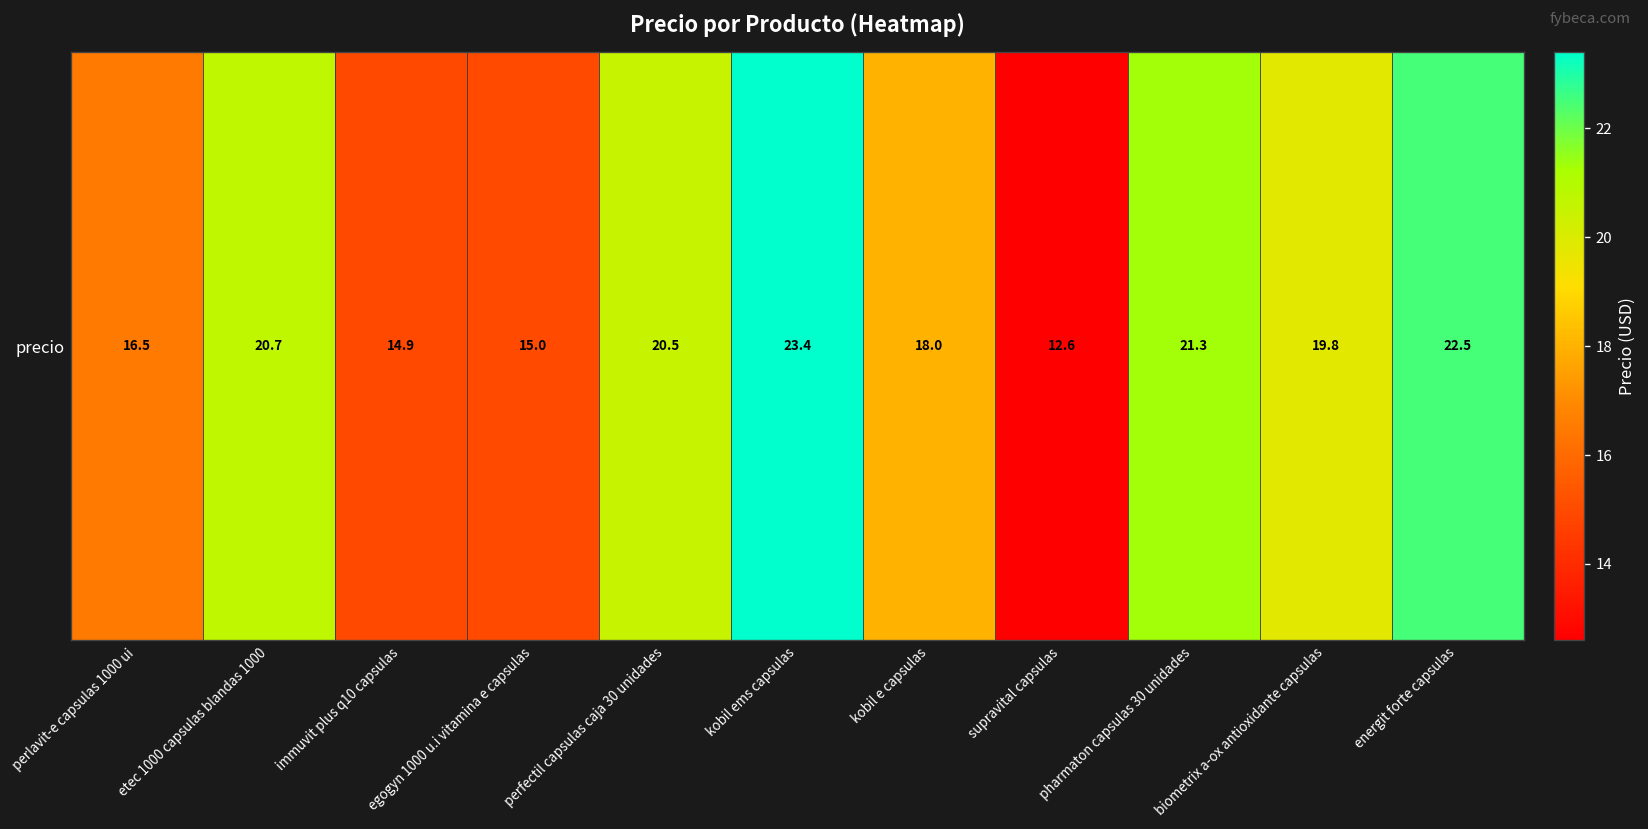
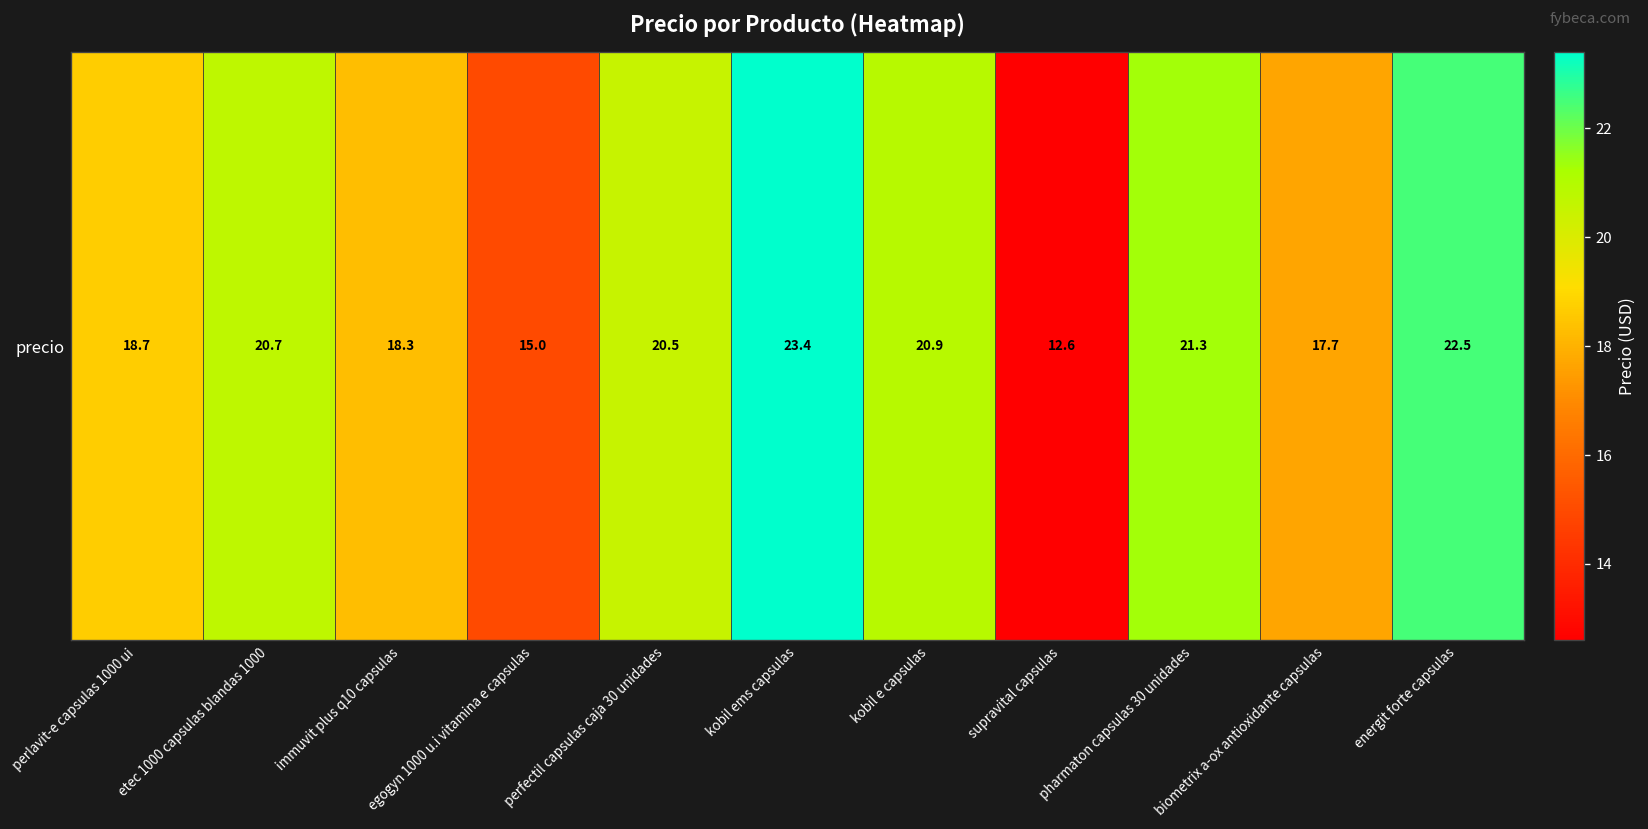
  {
    "precio": {
-     "perlavit-e capsulas 1000 ui": 16.5,
+     "perlavit-e capsulas 1000 ui": 18.7,
      "etec 1000 capsulas blandas 1000": 20.7,
-     "immuvit plus q10 capsulas": 14.9,
+     "immuvit plus q10 capsulas": 18.3,
      "egogyn 1000 u.i vitamina e capsulas": 15.0,
      "perfectil capsulas caja 30 unidades": 20.5,
      "kobil ems capsulas": 23.4,
-     "kobil e capsulas": 18.0,
+     "kobil e capsulas": 20.9,
      "supravital capsulas": 12.6,
      "pharmaton capsulas 30 unidades": 21.3,
-     "biometrix a-ox antioxidante capsulas": 19.8,
+     "biometrix a-ox antioxidante capsulas": 17.7,
      "energit forte capsulas": 22.5
    }
  }
